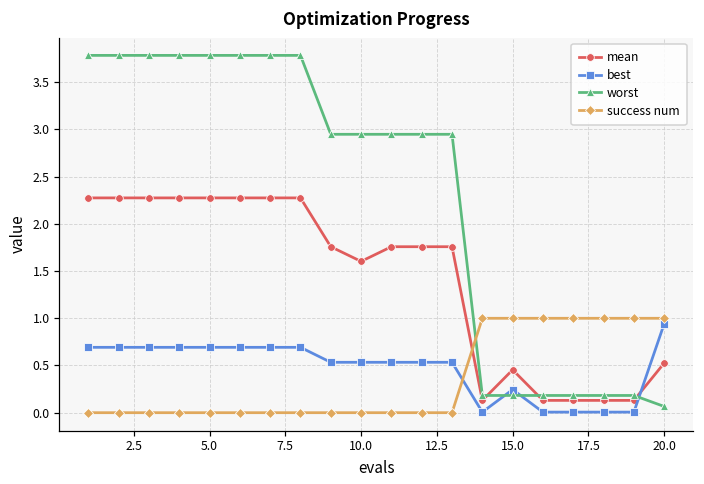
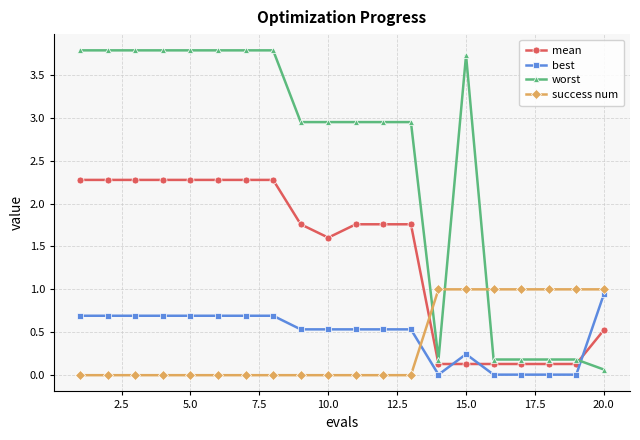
  {
    "mean": {
      "5.0": 2.3,
      "10.0": 1.6,
-     "15.0": 0.5,
+     "15.0": 0.1,
      "20.0": 0.5
    },
    "best": {
      "5.0": 0.7,
      "10.0": 0.5,
      "15.0": 0.2,
      "20.0": 0.9
    },
    "worst": {
      "5.0": 3.8,
      "10.0": 2.9,
-     "15.0": 0.2,
+     "15.0": 3.7,
      "20.0": 0.1
    },
    "success num": {
      "5.0": 0.0,
      "10.0": 0.0,
      "15.0": 1.0,
      "20.0": 1.0
    }
  }
